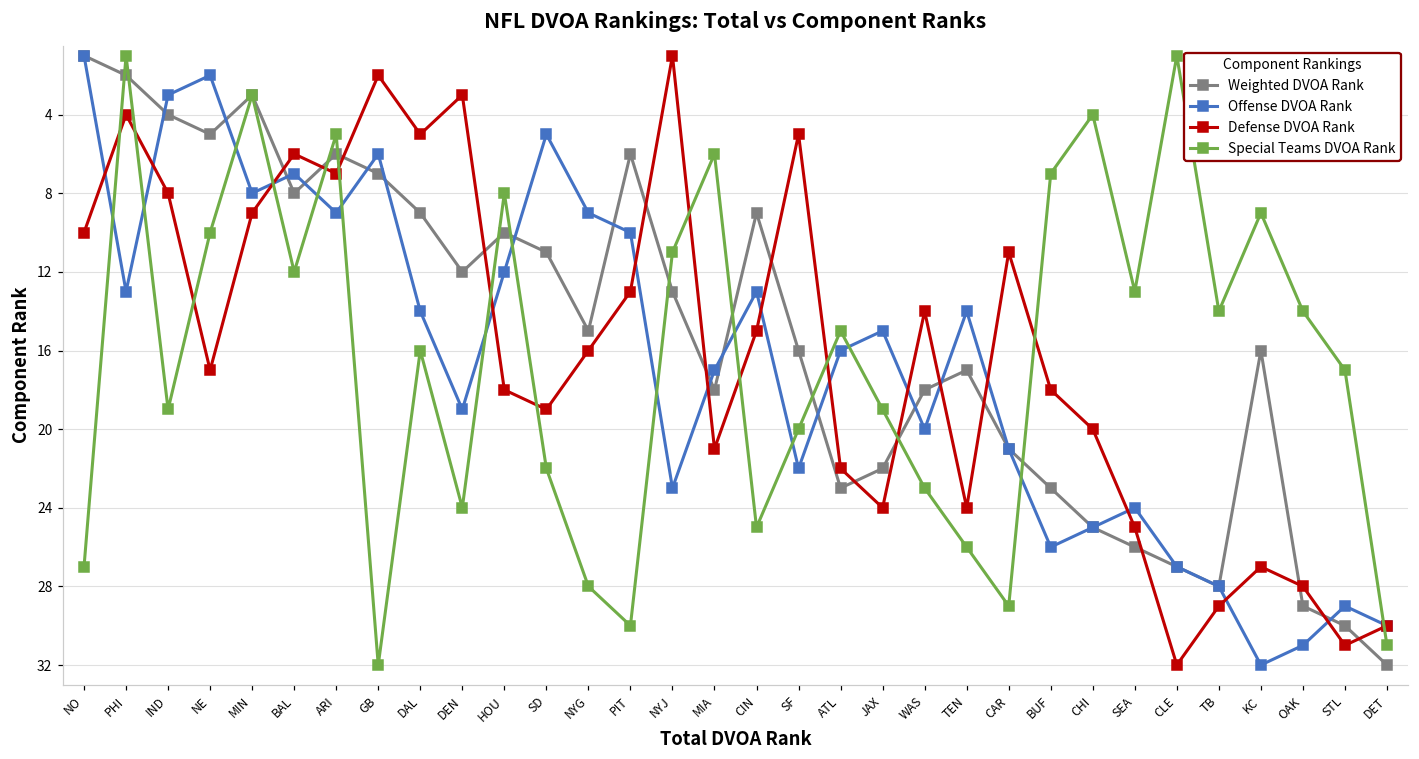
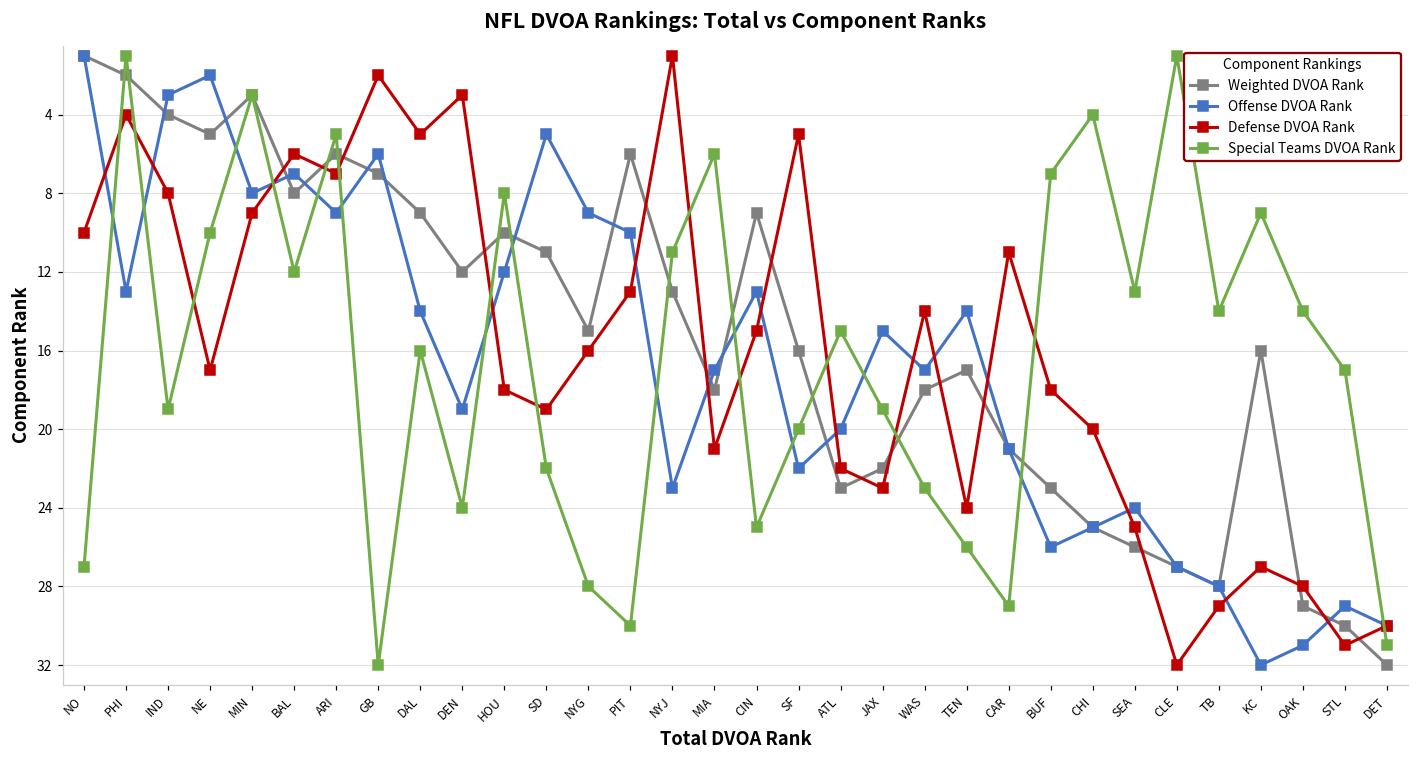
  {
    "Weighted DVOA Rank": {
      "PHI": 2,
      "IND": 4,
      "NE": 5,
      "BAL": 8,
      "ARI": 6,
      "GB": 7,
      "DAL": 9,
      "DEN": 12,
      "HOU": 10,
      "SD": 11,
      "NYG": 15,
      "PIT": 6,
      "NYJ": 13,
      "MIA": 18,
      "CIN": 9,
      "SF": 16,
      "ATL": 23,
      "JAX": 22,
      "WAS": 18,
      "TEN": 17,
      "BUF": 23,
      "SEA": 26,
      "KC": 16,
      "OAK": 29,
      "STL": 30,
      "DET": 32
    },
    "Offense DVOA Rank": {
      "PHI": 13,
      "IND": 3,
      "NE": 2,
      "MIN": 8,
      "BAL": 7,
      "ARI": 9,
      "GB": 6,
      "DAL": 14,
      "DEN": 19,
      "HOU": 12,
      "SD": 5,
      "NYG": 9,
      "PIT": 10,
      "NYJ": 23,
      "MIA": 17,
      "CIN": 13,
      "SF": 22,
-     "ATL": 16,
+     "ATL": 20,
      "JAX": 15,
-     "WAS": 20,
+     "WAS": 17,
      "TEN": 14,
      "BUF": 26,
      "SEA": 24,
      "KC": 32,
      "OAK": 31,
      "STL": 29
    },
    "Defense DVOA Rank": {
      "NO": 10,
      "PHI": 4,
      "IND": 8,
      "NE": 17,
      "MIN": 9,
      "BAL": 6,
      "ARI": 7,
      "GB": 2,
      "DAL": 5,
      "DEN": 3,
      "HOU": 18,
      "SD": 19,
      "NYG": 16,
      "PIT": 13,
      "NYJ": 1,
      "MIA": 21,
      "CIN": 15,
      "SF": 5,
      "ATL": 22,
-     "JAX": 24,
+     "JAX": 23,
      "WAS": 14,
      "TEN": 24,
      "CAR": 11,
      "BUF": 18,
      "CHI": 20,
      "SEA": 25,
      "CLE": 32,
      "TB": 29,
      "KC": 27,
      "OAK": 28,
      "STL": 31
    },
    "Special Teams DVOA Rank": {
      "NO": 27,
      "PHI": 1,
      "IND": 19,
      "NE": 10,
      "BAL": 12,
      "ARI": 5,
      "GB": 32,
      "DAL": 16,
      "DEN": 24,
      "HOU": 8,
      "SD": 22,
      "NYG": 28,
      "PIT": 30,
      "NYJ": 11,
      "MIA": 6,
      "CIN": 25,
      "SF": 20,
      "ATL": 15,
      "JAX": 19,
      "WAS": 23,
      "TEN": 26,
      "CAR": 29,
      "BUF": 7,
      "CHI": 4,
      "SEA": 13,
      "CLE": 1,
      "TB": 14,
      "KC": 9,
      "OAK": 14,
      "STL": 17,
      "DET": 31
    }
  }
